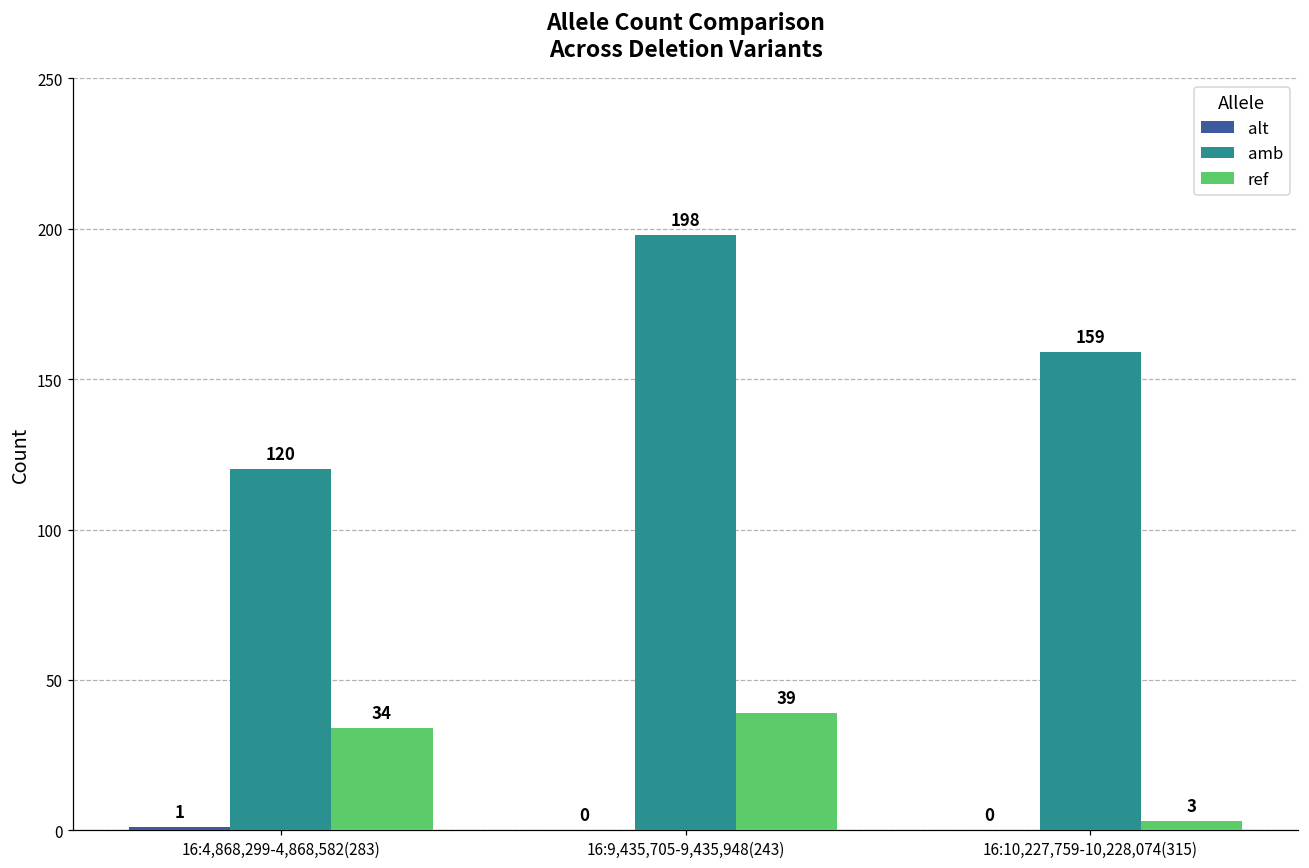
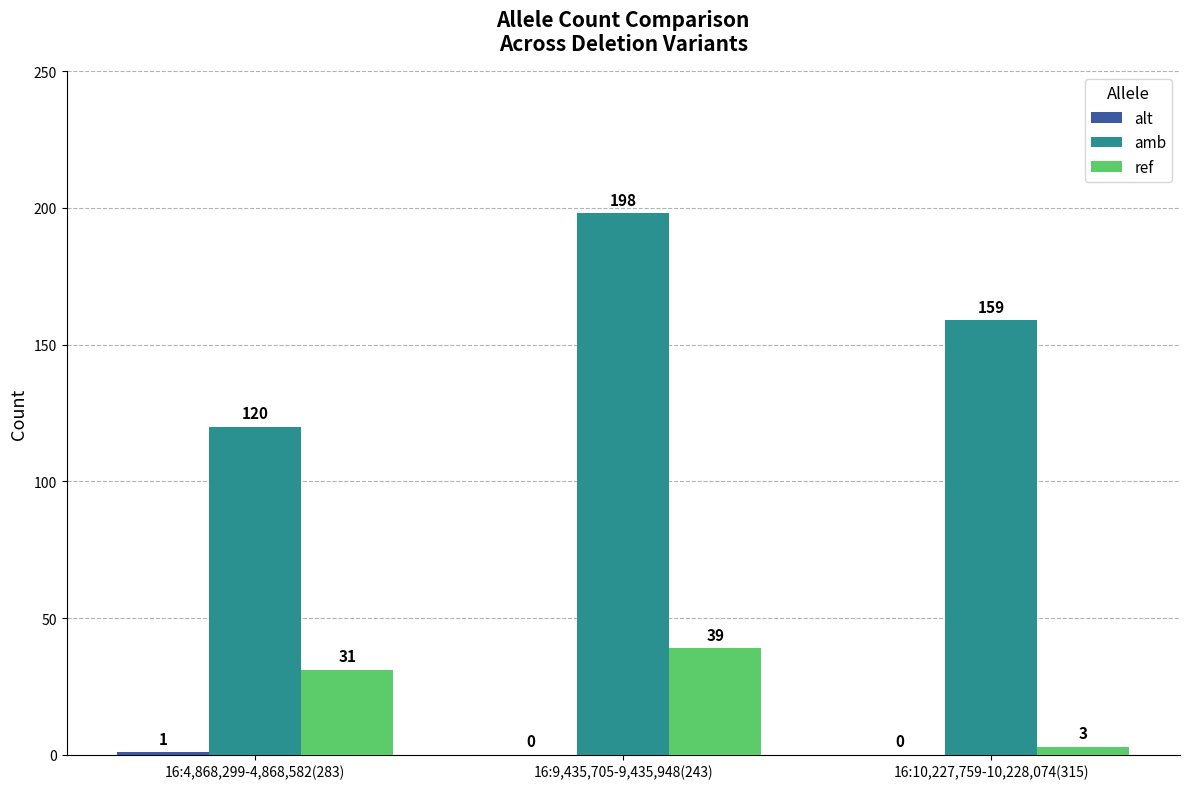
  {
    "ref": {
-     "16:4,868,299-4,868,582(283)": 34,
+     "16:4,868,299-4,868,582(283)": 31,
      "16:9,435,705-9,435,948(243)": 39,
      "16:10,227,759-10,228,074(315)": 3
    }
  }
